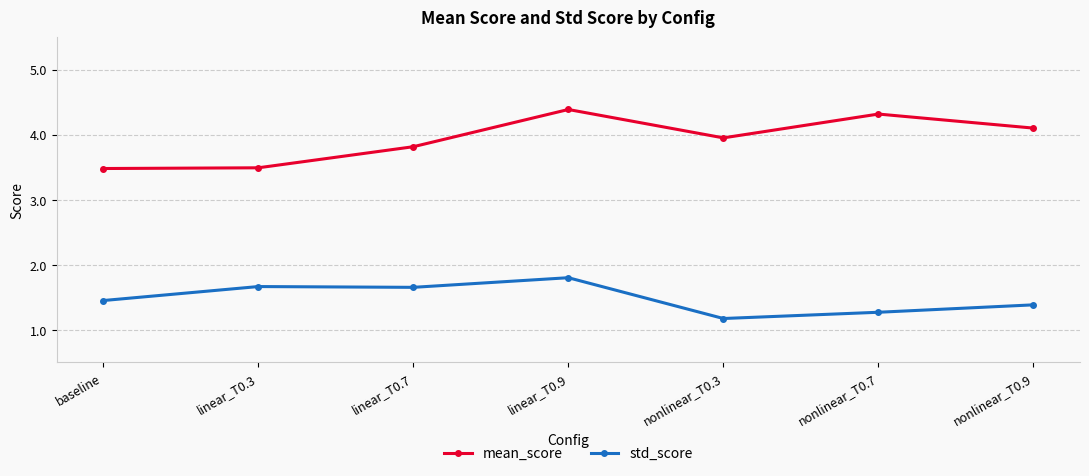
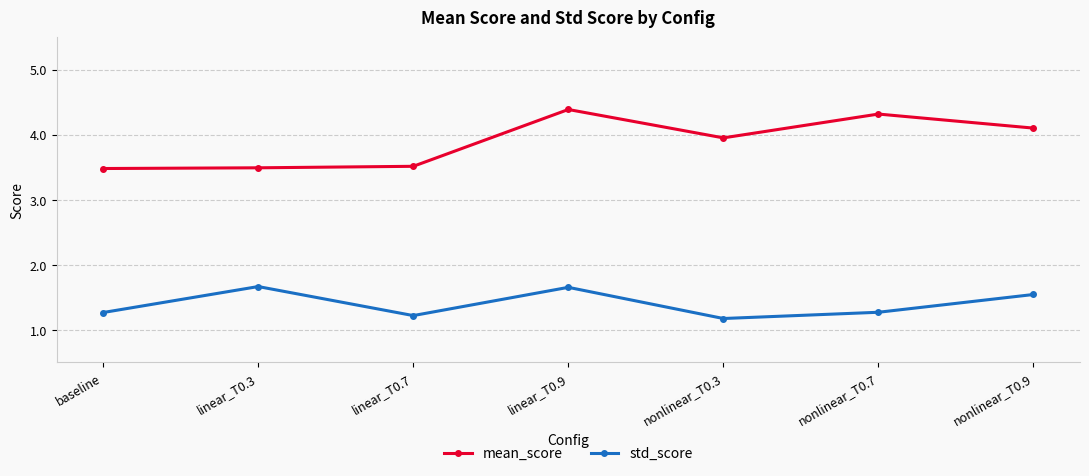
  {
    "mean_score": {
      "baseline": 3.5,
      "linear_T0.3": 3.5,
-     "linear_T0.7": 3.8,
+     "linear_T0.7": 3.5,
      "linear_T0.9": 4.4,
      "nonlinear_T0.3": 4.0,
      "nonlinear_T0.7": 4.3,
      "nonlinear_T0.9": 4.1
    },
    "std_score": {
-     "baseline": 1.5,
+     "baseline": 1.3,
      "linear_T0.3": 1.7,
-     "linear_T0.7": 1.7,
-     "linear_T0.9": 1.8,
+     "linear_T0.7": 1.2,
+     "linear_T0.9": 1.7,
      "nonlinear_T0.3": 1.2,
      "nonlinear_T0.7": 1.3,
-     "nonlinear_T0.9": 1.4
+     "nonlinear_T0.9": 1.5
    }
  }
